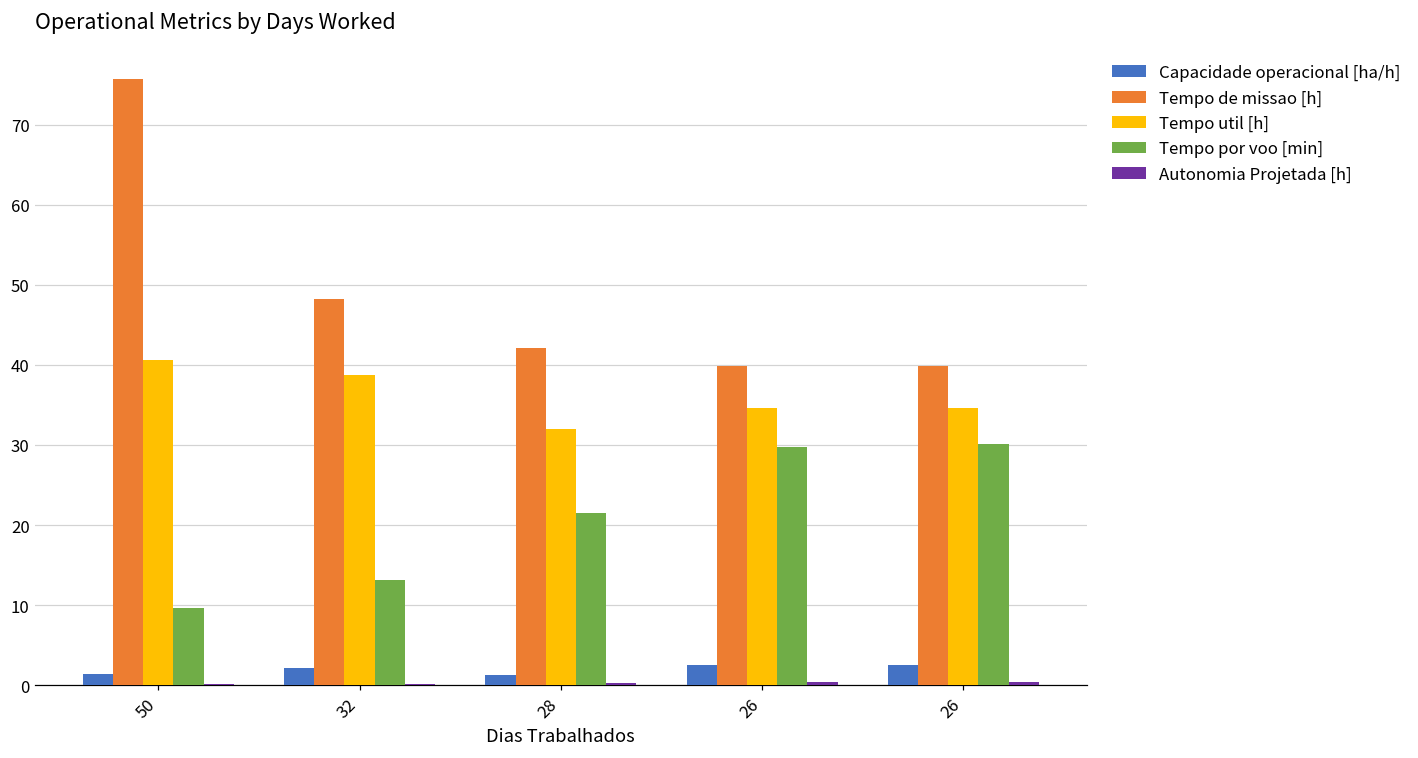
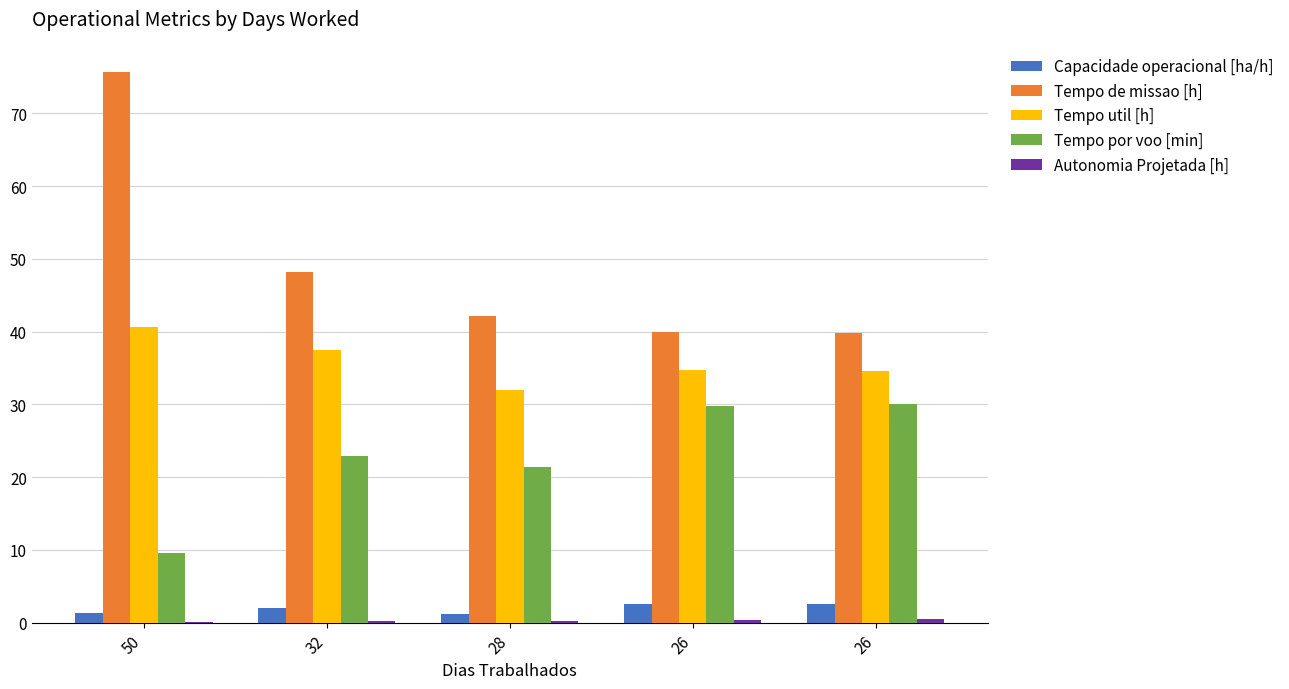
  {
    "Capacidade operacional [ha/h]": {
      "50": 1,
      "32": 2,
      "28": 1
    },
    "Tempo de missao [h]": {
      "50": 76,
      "32": 48,
      "28": 42
    },
    "Tempo util [h]": {
      "50": 41,
-     "32": 39,
+     "32": 37,
      "28": 32
    },
    "Tempo por voo [min]": {
      "50": 10,
-     "32": 13,
+     "32": 23,
      "28": 21
    }
  }
